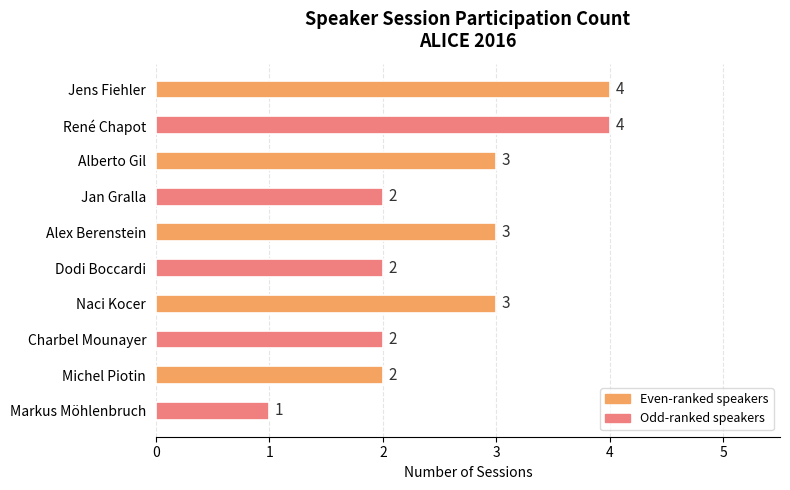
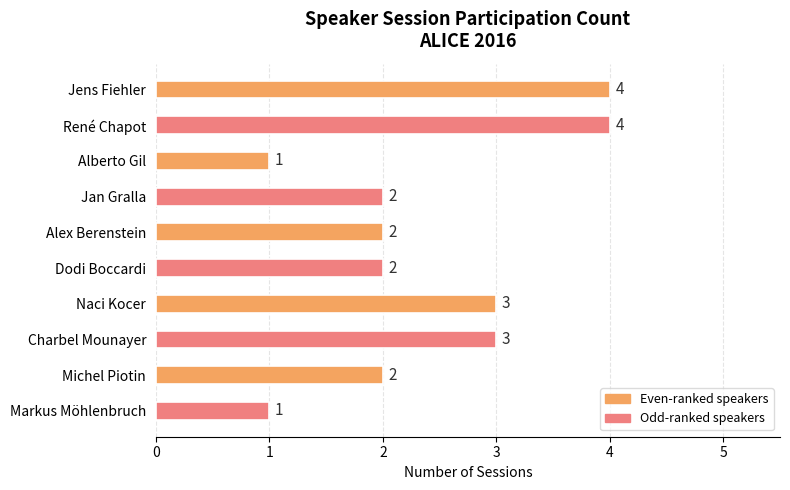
  {
    "Jens Fiehler": 4,
    "René Chapot": 4,
-   "Alberto Gil": 3,
+   "Alberto Gil": 1,
    "Jan Gralla": 2,
-   "Alex Berenstein": 3,
+   "Alex Berenstein": 2,
    "Dodi Boccardi": 2,
    "Naci Kocer": 3,
-   "Charbel Mounayer": 2,
+   "Charbel Mounayer": 3,
    "Michel Piotin": 2,
    "Markus Möhlenbruch": 1
  }
